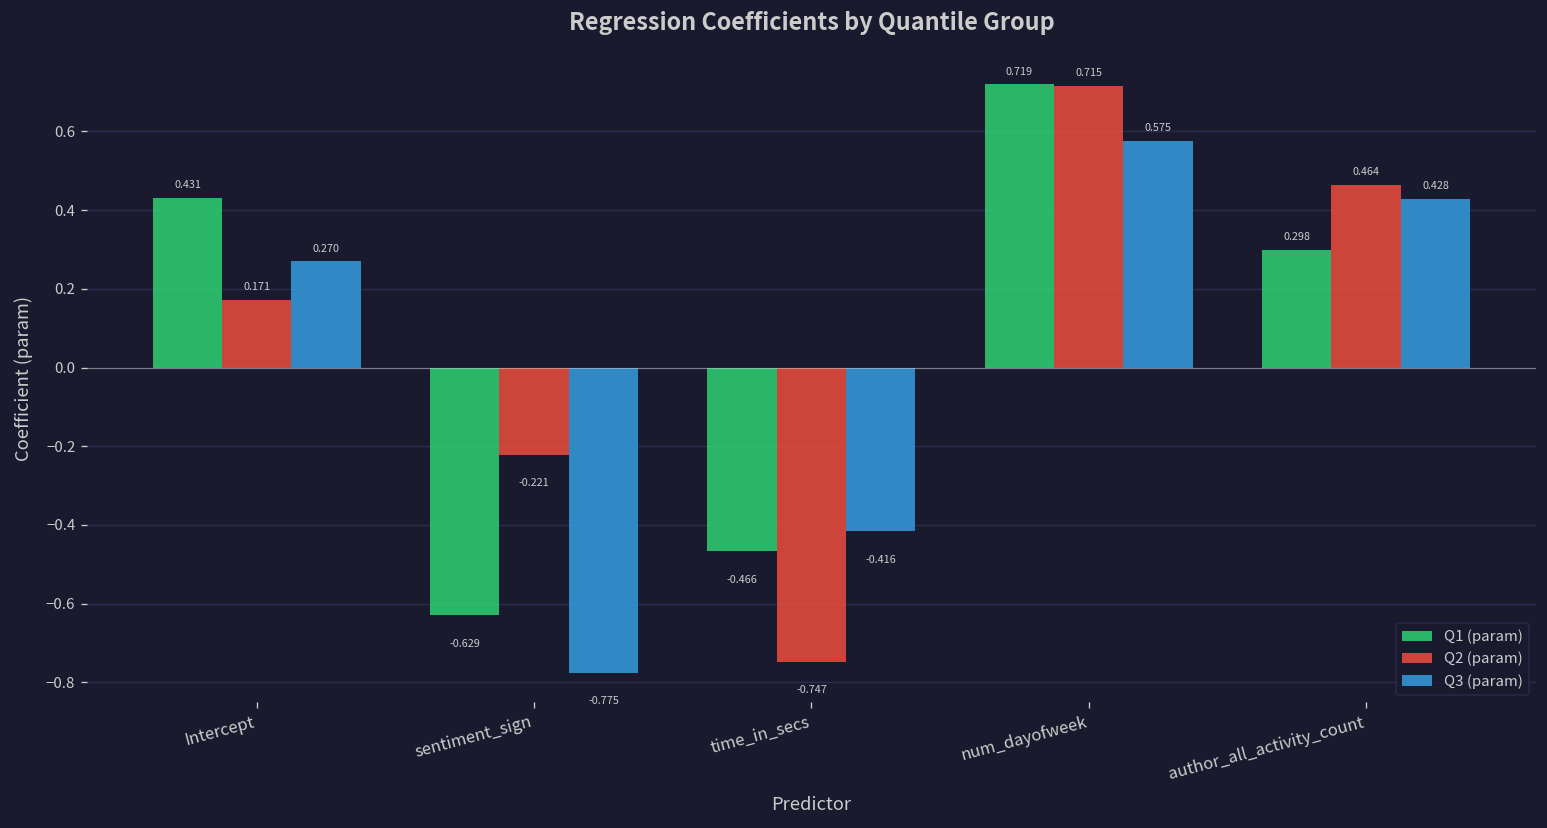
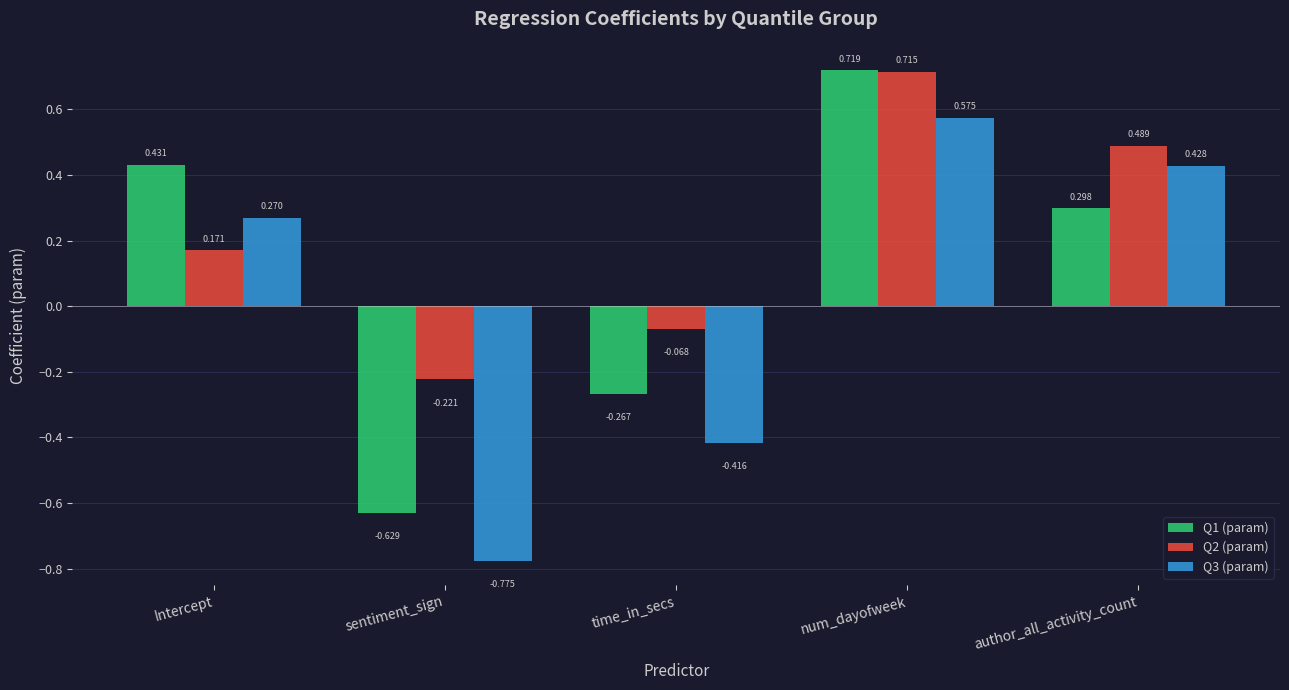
  {
    "Q1 (param)": {
      "Intercept": 0.431,
      "sentiment_sign": -0.629,
-     "time_in_secs": -0.466,
+     "time_in_secs": -0.267,
      "num_dayofweek": 0.719,
      "author_all_activity_count": 0.298
    },
    "Q2 (param)": {
      "Intercept": 0.171,
      "sentiment_sign": -0.221,
-     "time_in_secs": -0.747,
+     "time_in_secs": -0.068,
      "num_dayofweek": 0.715,
-     "author_all_activity_count": 0.464
+     "author_all_activity_count": 0.489
    },
    "Q3 (param)": {
      "Intercept": 0.270,
      "sentiment_sign": -0.775,
      "time_in_secs": -0.416,
      "num_dayofweek": 0.575,
      "author_all_activity_count": 0.428
    }
  }
